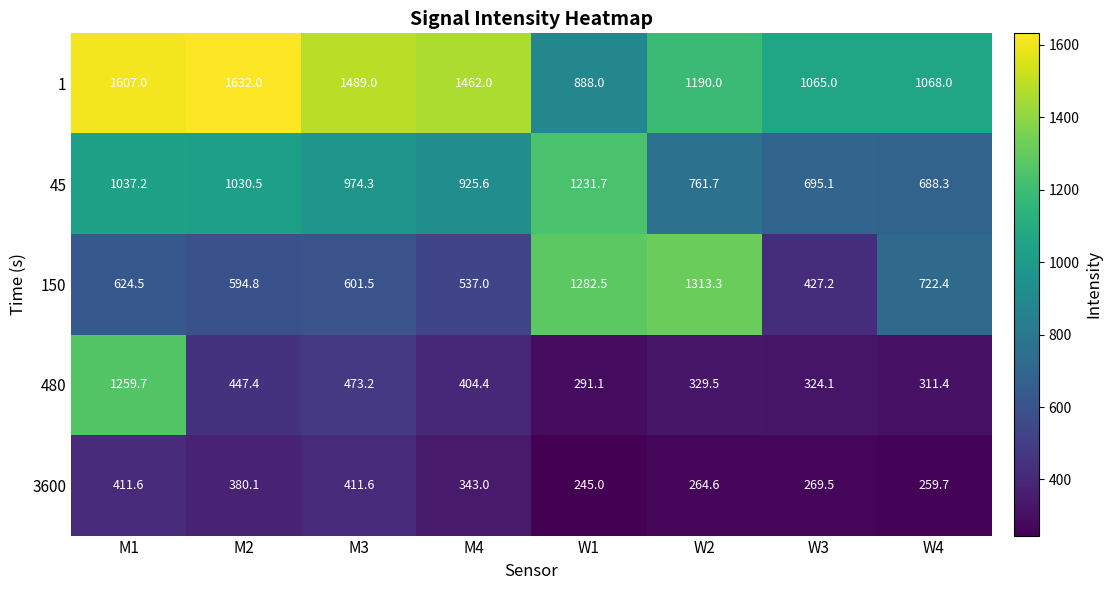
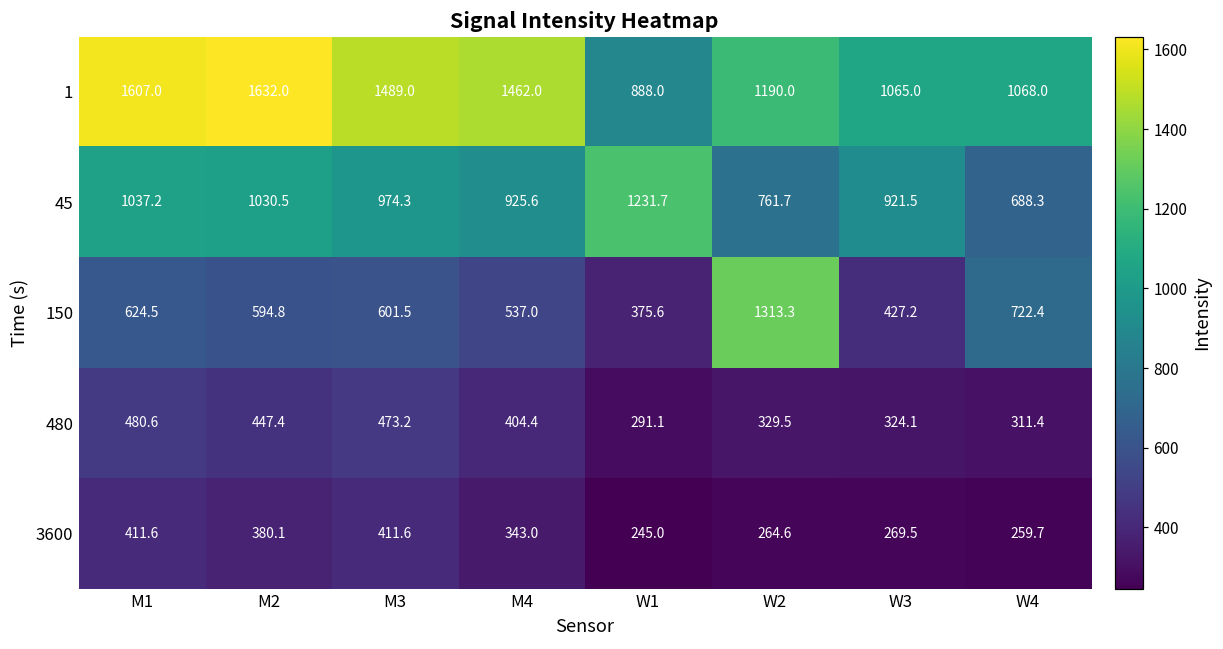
  {
    "1": {
      "M1": 1607.0,
      "M2": 1632.0,
      "M3": 1489.0,
      "M4": 1462.0,
      "W1": 888.0,
      "W2": 1190.0,
      "W3": 1065.0,
      "W4": 1068.0
    },
    "45": {
      "M1": 1037.2,
      "M2": 1030.5,
      "M3": 974.3,
      "M4": 925.6,
      "W1": 1231.7,
      "W2": 761.7,
-     "W3": 695.1,
+     "W3": 921.5,
      "W4": 688.3
    },
    "150": {
      "M1": 624.5,
      "M2": 594.8,
      "M3": 601.5,
      "M4": 537.0,
-     "W1": 1282.5,
+     "W1": 375.6,
      "W2": 1313.3,
      "W3": 427.2,
      "W4": 722.4
    },
    "480": {
-     "M1": 1259.7,
+     "M1": 480.6,
      "M2": 447.4,
      "M3": 473.2,
      "M4": 404.4,
      "W1": 291.1,
      "W2": 329.5,
      "W3": 324.1,
      "W4": 311.4
    },
    "3600": {
      "M1": 411.6,
      "M2": 380.1,
      "M3": 411.6,
      "M4": 343.0,
      "W1": 245.0,
      "W2": 264.6,
      "W3": 269.5,
      "W4": 259.7
    }
  }
